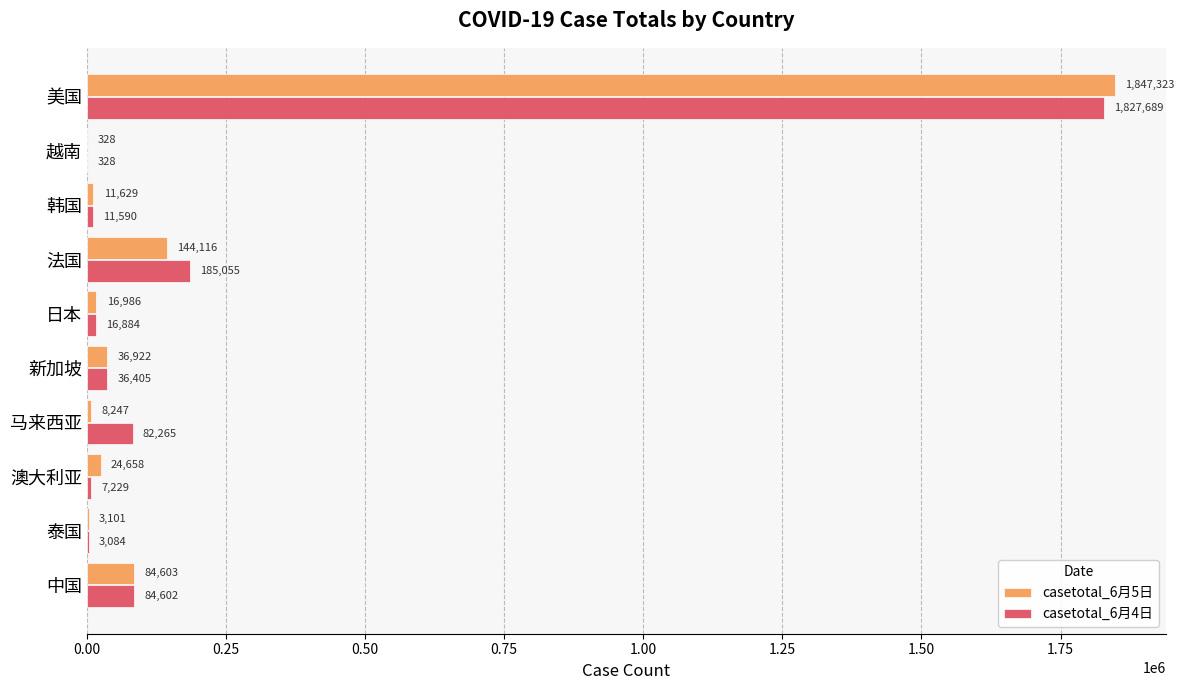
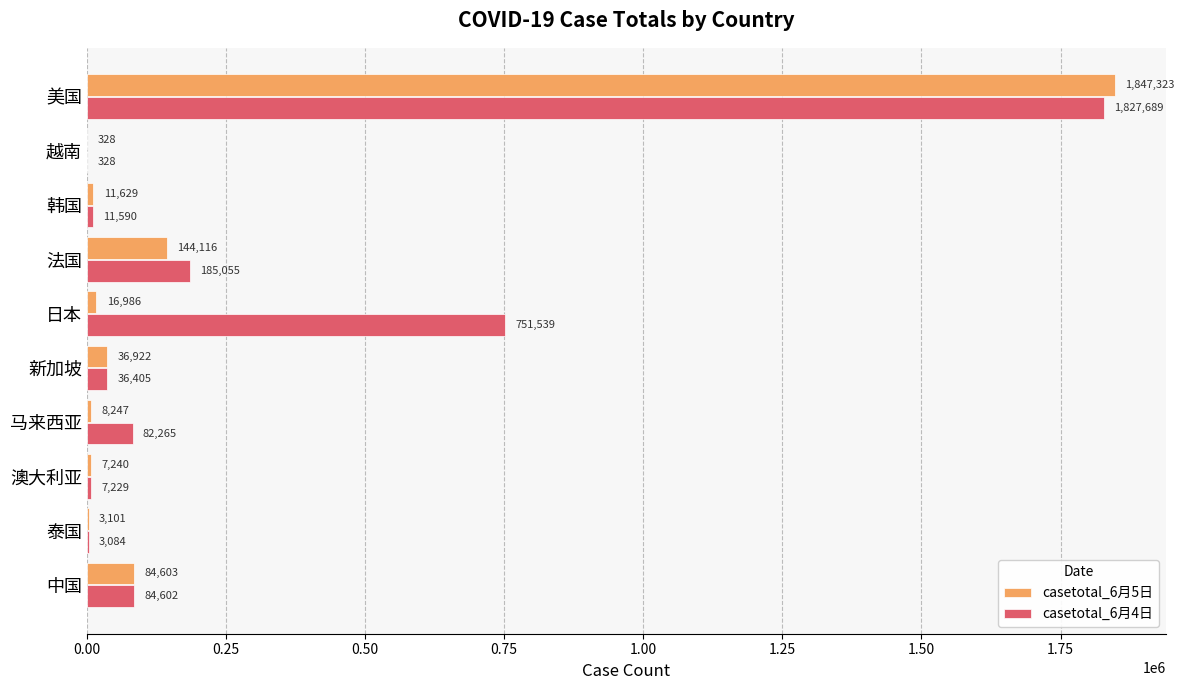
  {
    "casetotal_6月5日": {
      "美国": "1,847,323",
      "越南": "328",
      "韩国": "11,629",
      "法国": "144,116",
      "日本": "16,986",
      "新加坡": "36,922",
      "马来西亚": "8,247",
-     "澳大利亚": "24,658",
+     "澳大利亚": "7,240",
      "泰国": "3,101",
      "中国": "84,603"
    },
    "casetotal_6月4日": {
      "美国": "1,827,689",
      "越南": "328",
      "韩国": "11,590",
      "法国": "185,055",
-     "日本": "16,884",
+     "日本": "751,539",
      "新加坡": "36,405",
      "马来西亚": "82,265",
      "澳大利亚": "7,229",
      "泰国": "3,084",
      "中国": "84,602"
    }
  }
